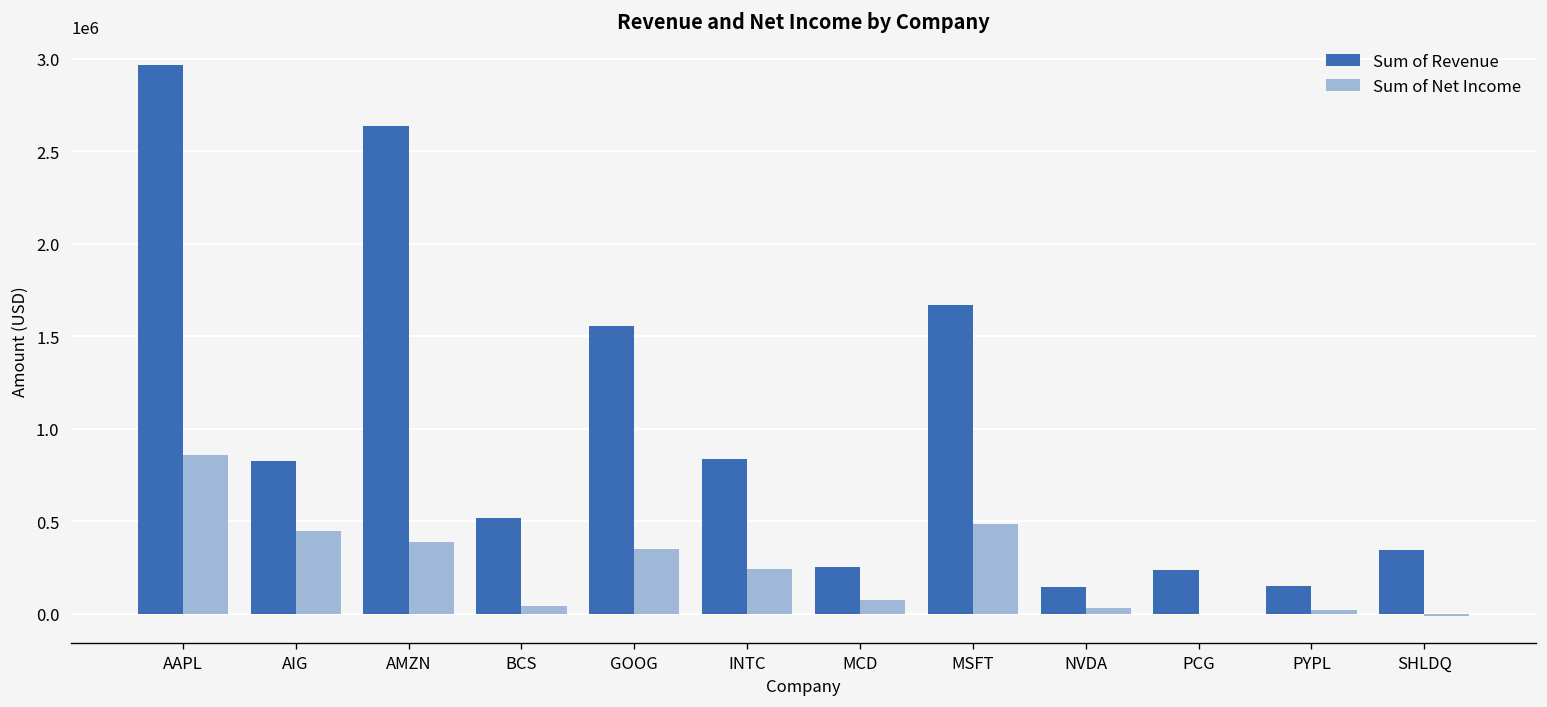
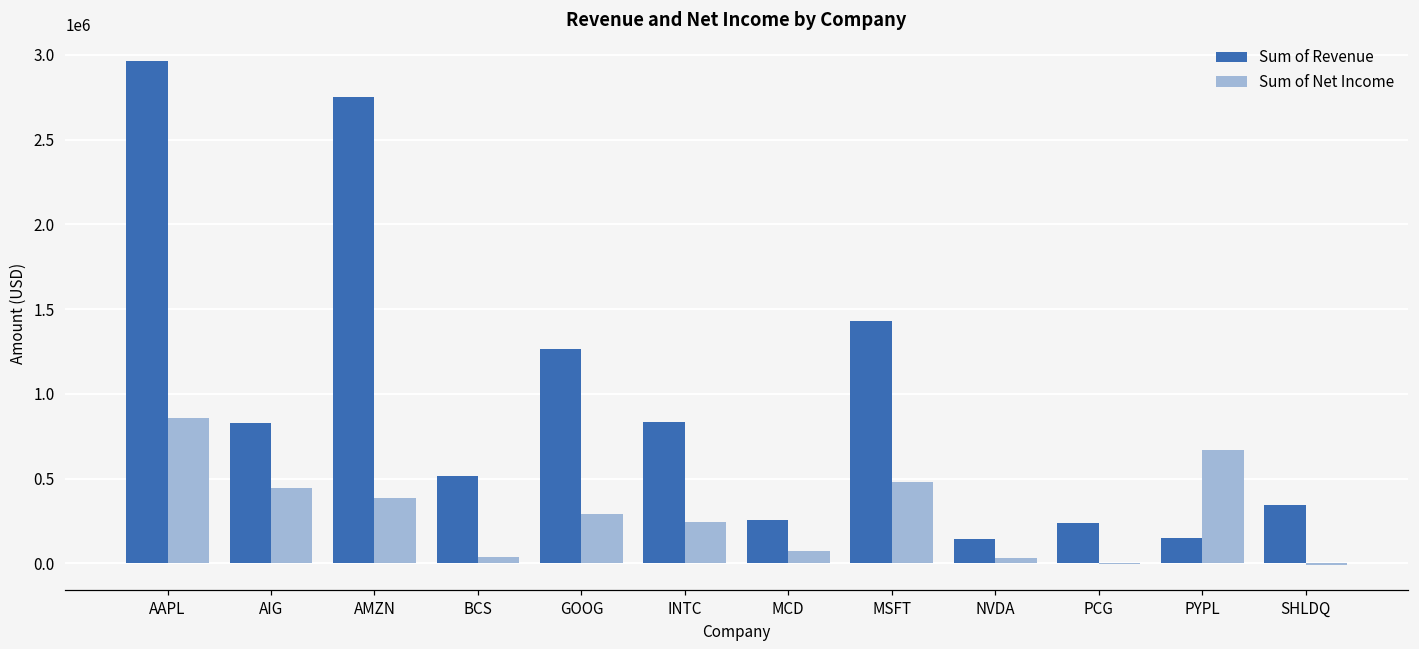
  {
    "Sum of Revenue": {
      "AAPL": 2970000,
      "AIG": 830000,
-     "AMZN": 2640000,
+     "AMZN": 2750000,
      "BCS": 520000,
-     "GOOG": 1560000,
+     "GOOG": 1270000,
      "INTC": 830000,
      "MCD": 250000,
-     "MSFT": 1670000,
+     "MSFT": 1430000,
      "NVDA": 140000,
      "PCG": 240000,
      "PYPL": 150000,
      "SHLDQ": 350000
    },
    "Sum of Net Income": {
      "AAPL": 860000,
      "AIG": 440000,
      "AMZN": 390000,
      "BCS": 40000,
-     "GOOG": 350000,
+     "GOOG": 290000,
      "INTC": 240000,
      "MCD": 80000,
      "MSFT": 480000,
      "NVDA": 30000,
-     "PYPL": 20000
+     "PYPL": 670000
    }
  }
